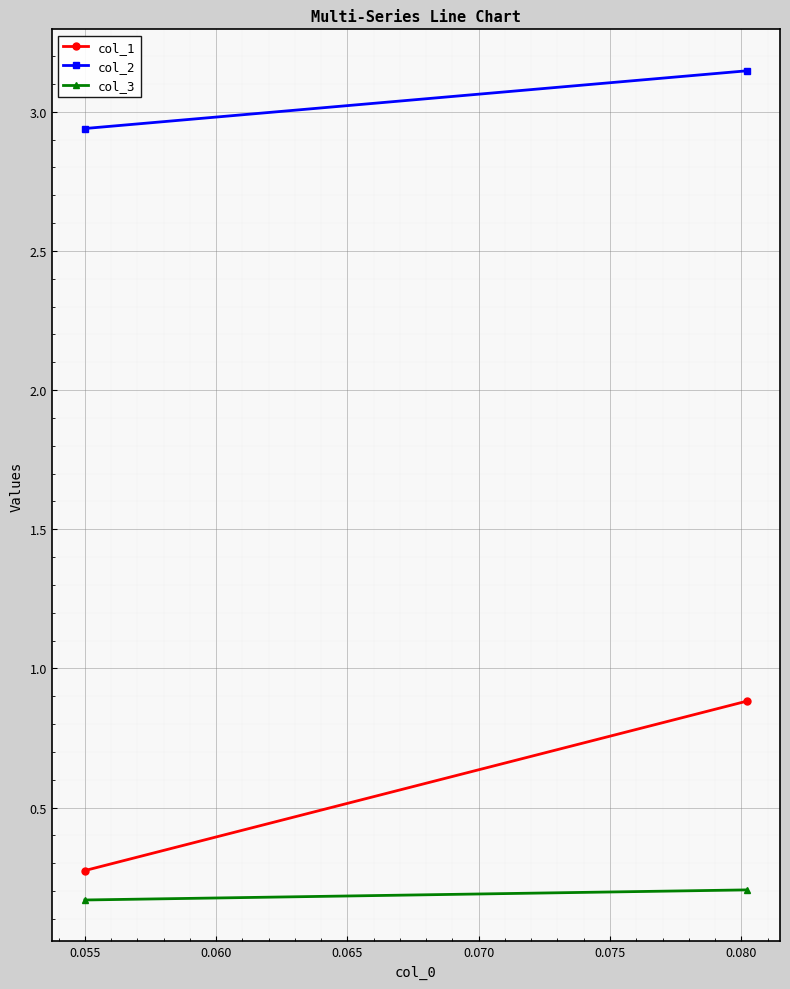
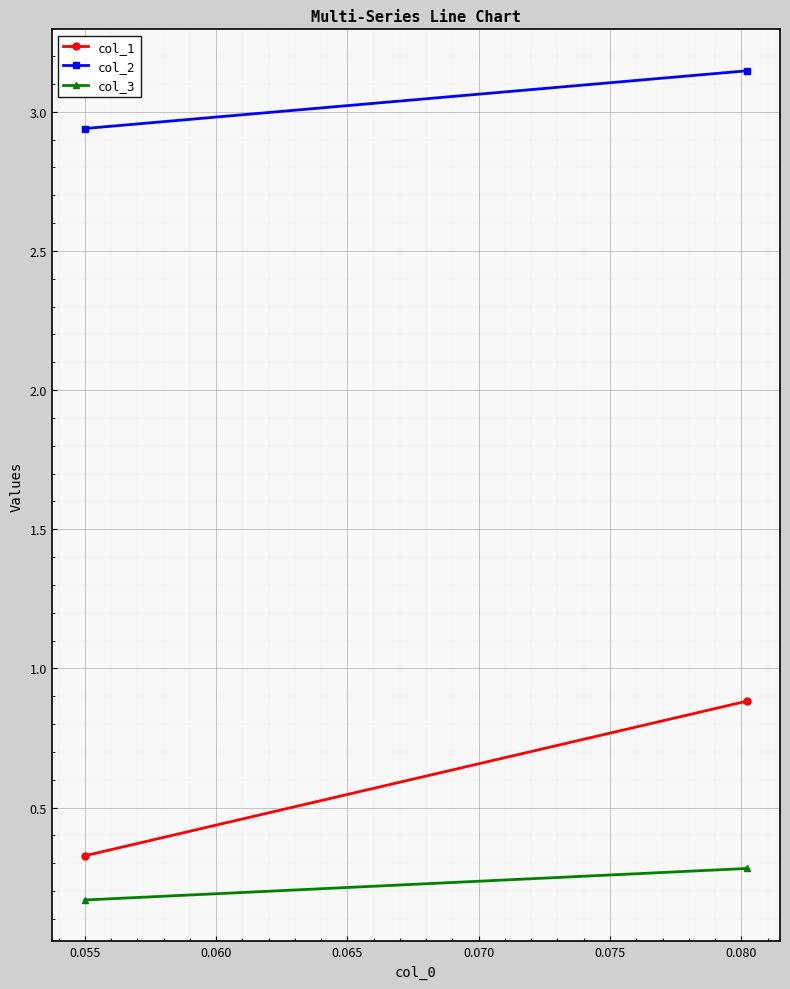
  {
    "col_1": {
-     "0.055": 0.27,
+     "0.055": 0.33,
      "0.080": 0.88
    },
    "col_2": {
      "0.055": 2.94,
      "0.080": 3.15
    },
    "col_3": {
      "0.055": 0.17,
-     "0.080": 0.20
+     "0.080": 0.28
    }
  }
